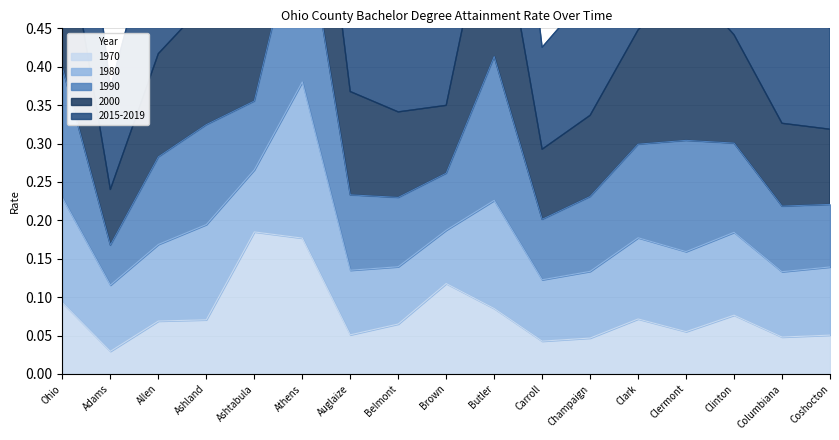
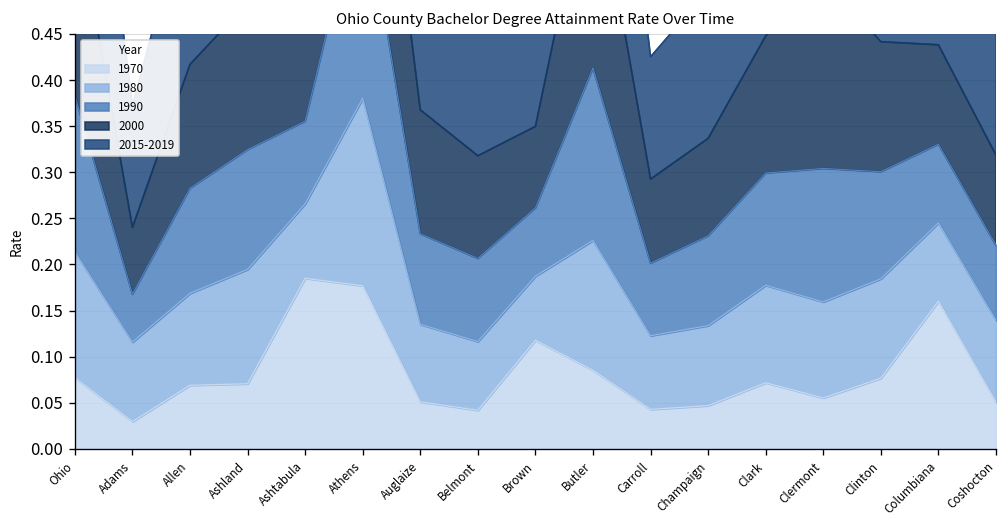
  {
    "1970": {
-     "Ohio": 0.09,
+     "Ohio": 0.08,
      "Adams": 0.03,
      "Allen": 0.07,
      "Ashland": 0.07,
      "Ashtabula": 0.18,
      "Athens": 0.18,
      "Auglaize": 0.05,
-     "Belmont": 0.07,
+     "Belmont": 0.04,
      "Brown": 0.12,
      "Butler": 0.09,
      "Carroll": 0.04,
      "Champaign": 0.05,
      "Clark": 0.07,
      "Clermont": 0.06,
      "Clinton": 0.08,
-     "Columbiana": 0.05,
+     "Columbiana": 0.16,
      "Coshocton": 0.05
    },
    "1980": {
      "Ohio": 0.14,
      "Adams": 0.09,
      "Allen": 0.10,
      "Ashland": 0.12,
      "Ashtabula": 0.08,
      "Athens": 0.20,
      "Auglaize": 0.08,
      "Belmont": 0.07,
      "Brown": 0.07,
      "Butler": 0.14,
      "Carroll": 0.08,
      "Champaign": 0.09,
      "Clark": 0.11,
      "Clermont": 0.10,
      "Clinton": 0.11,
      "Columbiana": 0.09,
      "Coshocton": 0.09
    },
    "1990": {
      "Ohio": 0.17,
      "Adams": 0.05,
      "Allen": 0.11,
      "Ashland": 0.13,
      "Ashtabula": 0.09,
      "Auglaize": 0.10,
      "Belmont": 0.09,
      "Brown": 0.07,
      "Butler": 0.19,
      "Carroll": 0.08,
      "Champaign": 0.10,
      "Clark": 0.12,
      "Clermont": 0.14,
      "Clinton": 0.12,
      "Columbiana": 0.09,
      "Coshocton": 0.08
    }
  }
